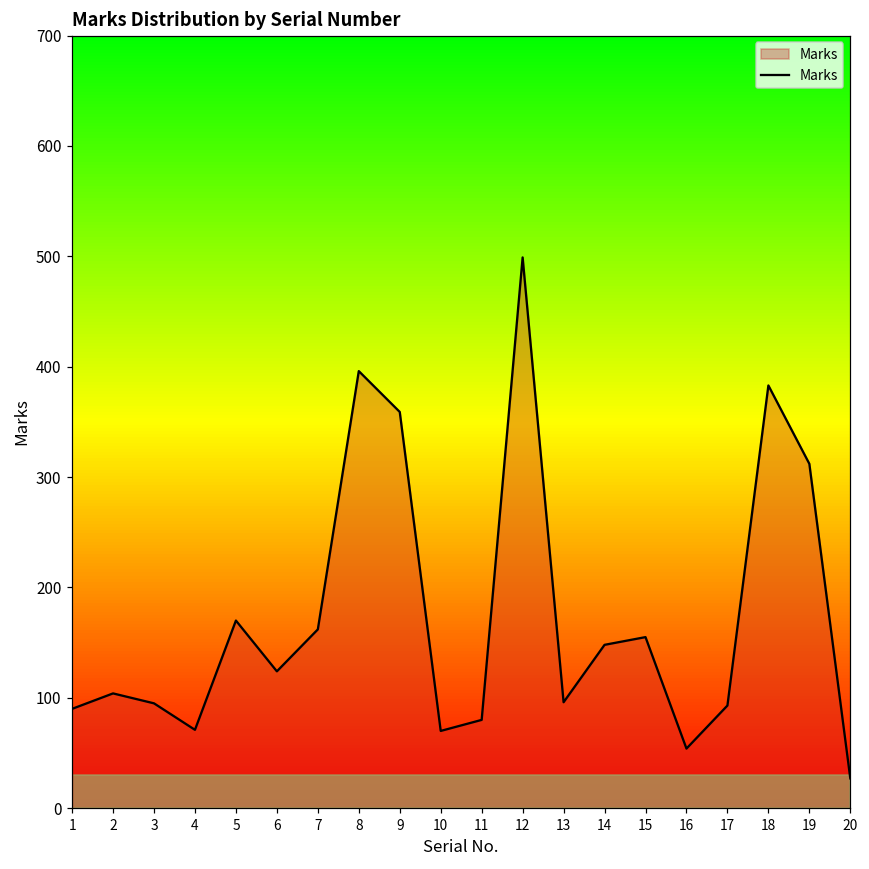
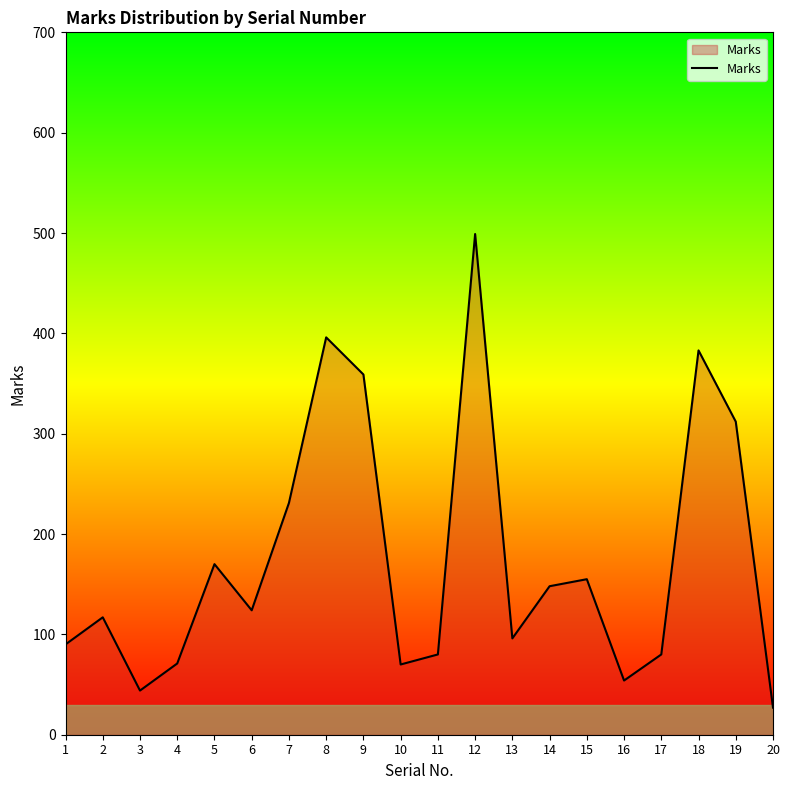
  {
    "1": 90,
-   "2": 104,
-   "3": 95,
+   "2": 117,
+   "3": 44,
    "4": 71,
    "5": 170,
    "6": 124,
-   "7": 162,
+   "7": 231,
    "8": 396,
    "9": 359,
    "10": 70,
    "11": 80,
    "12": 499,
    "13": 96,
    "14": 148,
    "15": 155,
    "16": 54,
-   "17": 93,
+   "17": 80,
    "18": 383,
    "19": 312
  }
